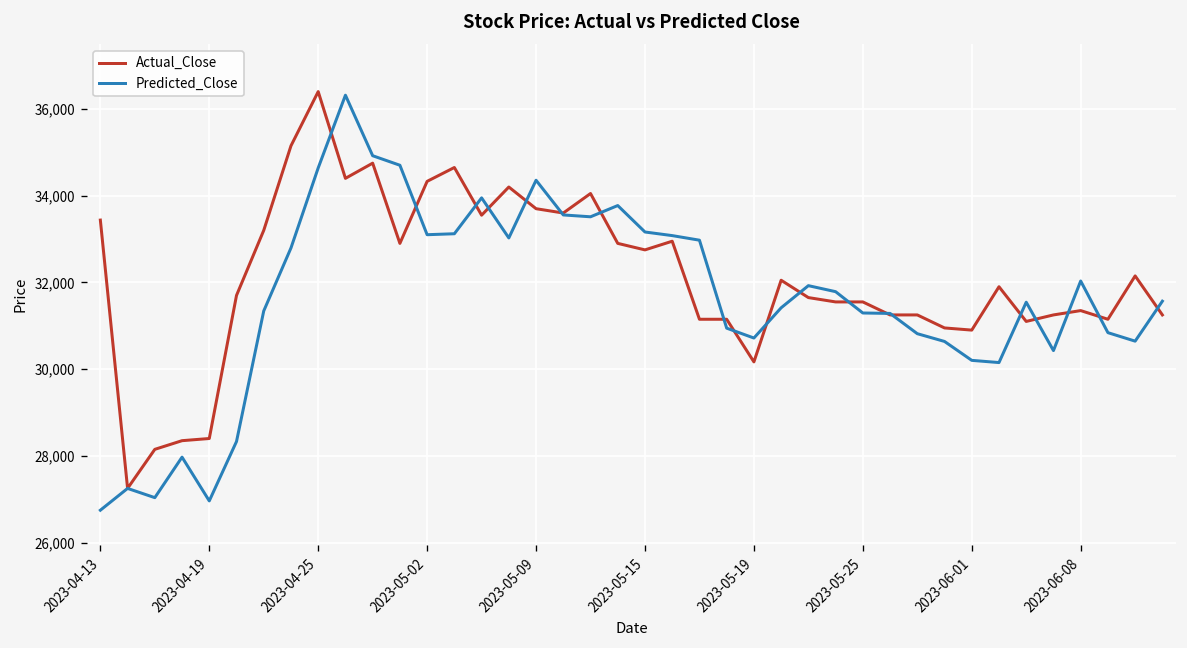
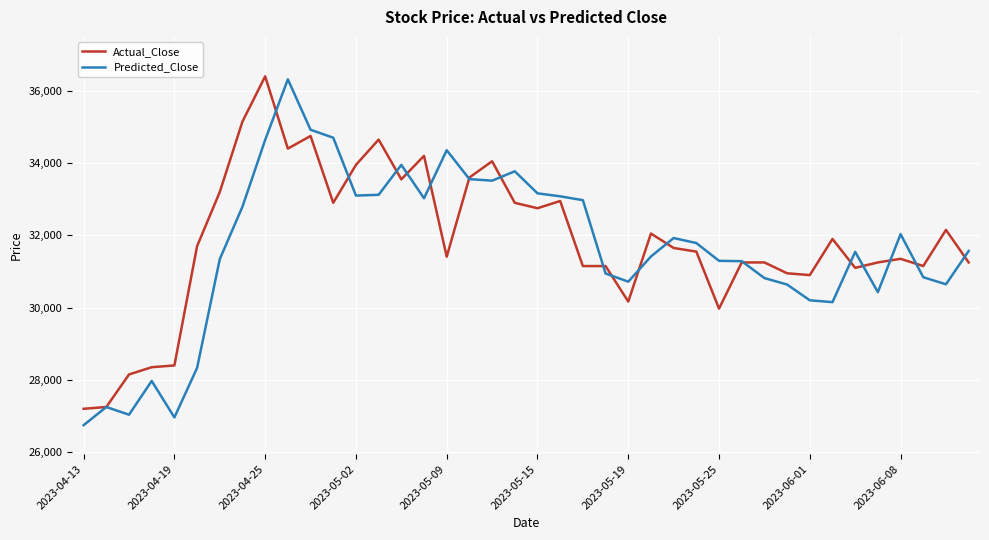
  {
    "Actual_Close": {
-     "2023-04-13": "33,400",
+     "2023-04-13": "27,200",
      "2023-04-19": "28,400",
      "2023-04-25": "36,400",
-     "2023-05-02": "34,300",
-     "2023-05-09": "33,700",
+     "2023-05-02": "34,000",
+     "2023-05-09": "31,400",
      "2023-05-15": "32,700",
      "2023-05-19": "30,200",
-     "2023-05-25": "31,600",
+     "2023-05-25": "30,000",
      "2023-06-01": "30,900",
      "2023-06-08": "31,400"
    },
    "Predicted_Close": {
      "2023-04-13": "26,700",
      "2023-04-19": "27,000",
      "2023-04-25": "34,600",
      "2023-05-02": "33,100",
      "2023-05-09": "34,400",
      "2023-05-15": "33,200",
      "2023-05-19": "30,700",
      "2023-05-25": "31,300",
      "2023-06-01": "30,200",
      "2023-06-08": "32,000"
    }
  }
